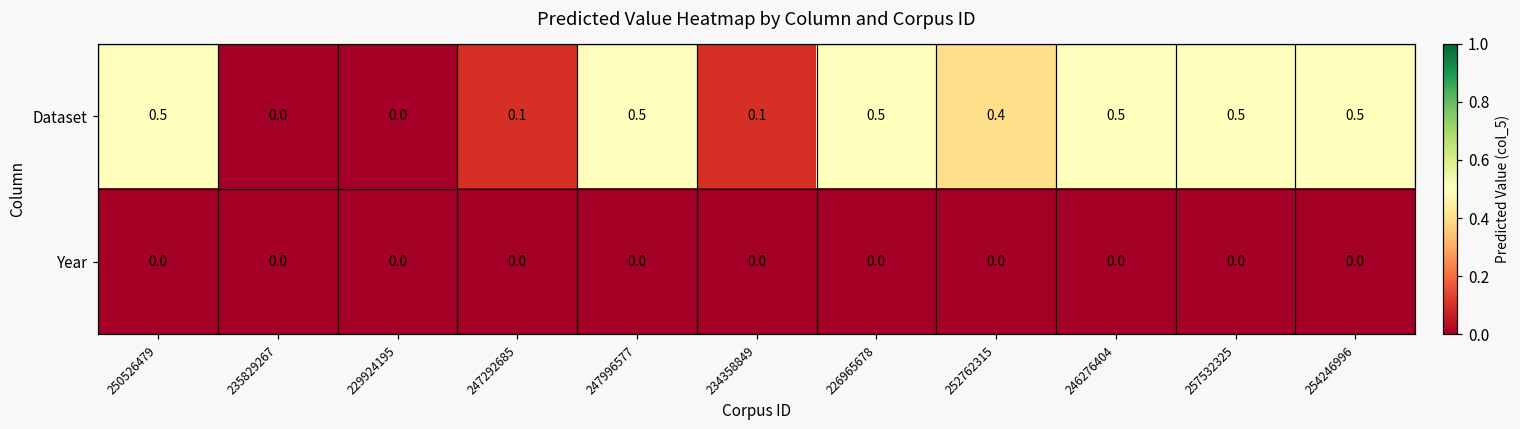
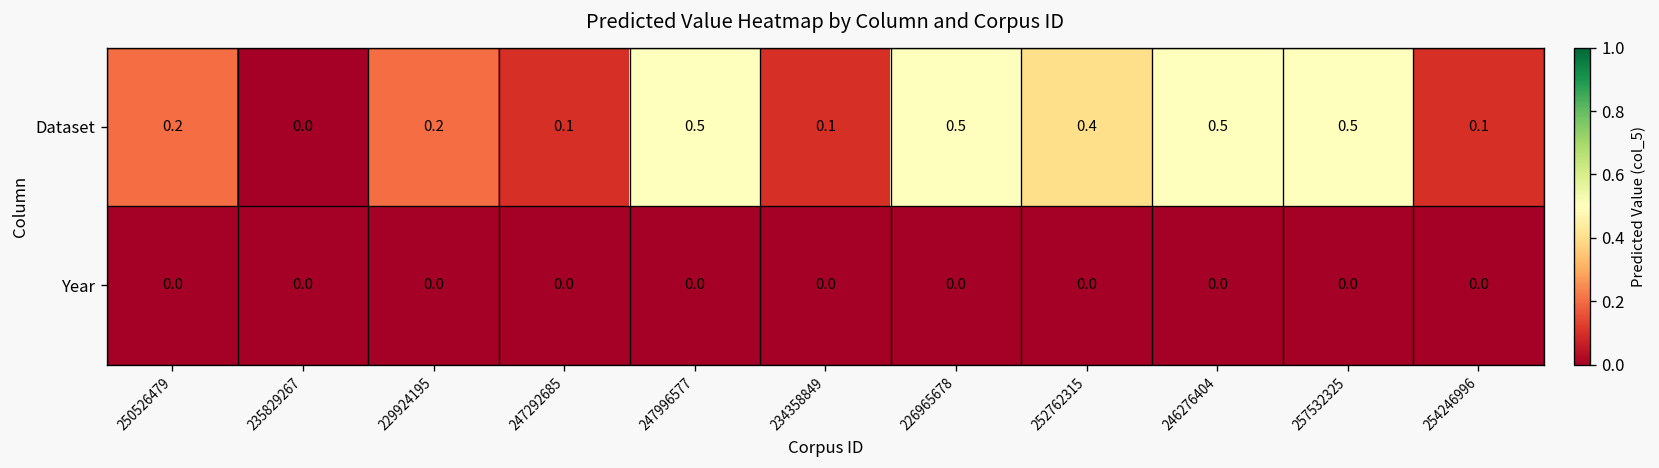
  {
    "Dataset": {
-     "250526479": 0.5,
+     "250526479": 0.2,
      "235829267": 0.0,
-     "229924195": 0.0,
+     "229924195": 0.2,
      "247292685": 0.1,
      "247996577": 0.5,
      "234358849": 0.1,
      "226965678": 0.5,
      "252762315": 0.4,
      "246276404": 0.5,
      "257532325": 0.5,
-     "254246996": 0.5
+     "254246996": 0.1
    },
    "Year": {
      "250526479": 0.0,
      "235829267": 0.0,
      "229924195": 0.0,
      "247292685": 0.0,
      "247996577": 0.0,
      "234358849": 0.0,
      "226965678": 0.0,
      "252762315": 0.0,
      "246276404": 0.0,
      "257532325": 0.0,
      "254246996": 0.0
    }
  }
